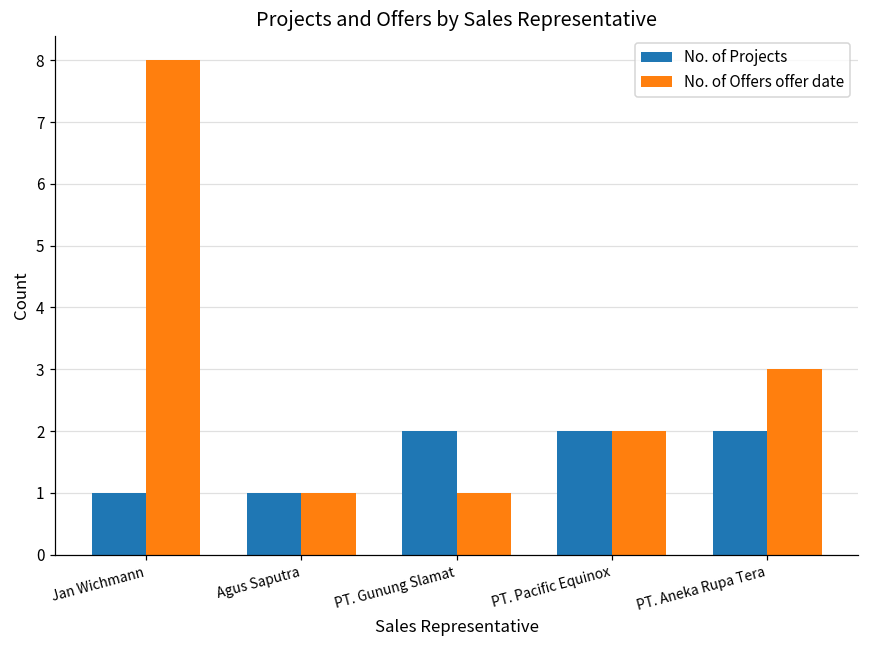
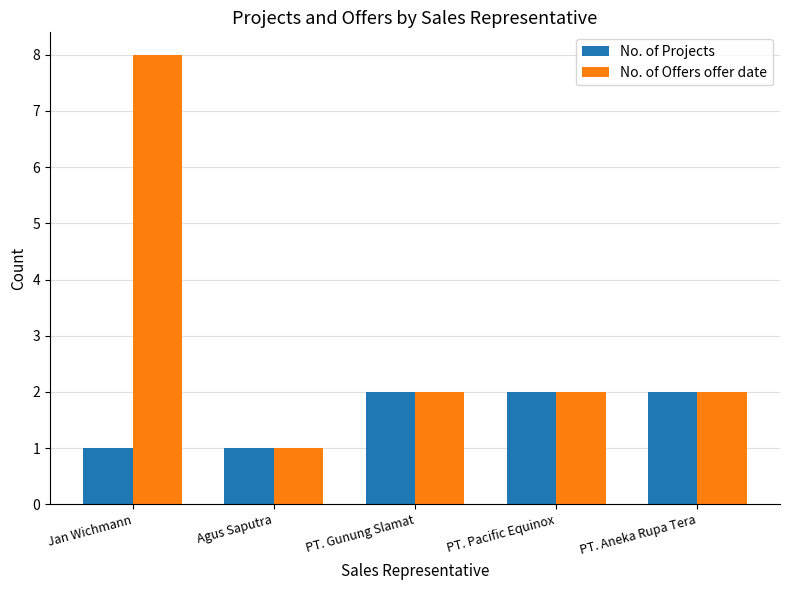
  {
    "No. of Projects": {
      "Jan Wichmann": 1,
      "Agus Saputra": 1,
      "PT. Gunung Slamat": 2,
      "PT. Pacific Equinox": 2,
      "PT. Aneka Rupa Tera": 2
    },
    "No. of Offers offer date": {
      "Jan Wichmann": 8,
      "Agus Saputra": 1,
-     "PT. Gunung Slamat": 1,
+     "PT. Gunung Slamat": 2,
      "PT. Pacific Equinox": 2,
-     "PT. Aneka Rupa Tera": 3
+     "PT. Aneka Rupa Tera": 2
    }
  }
